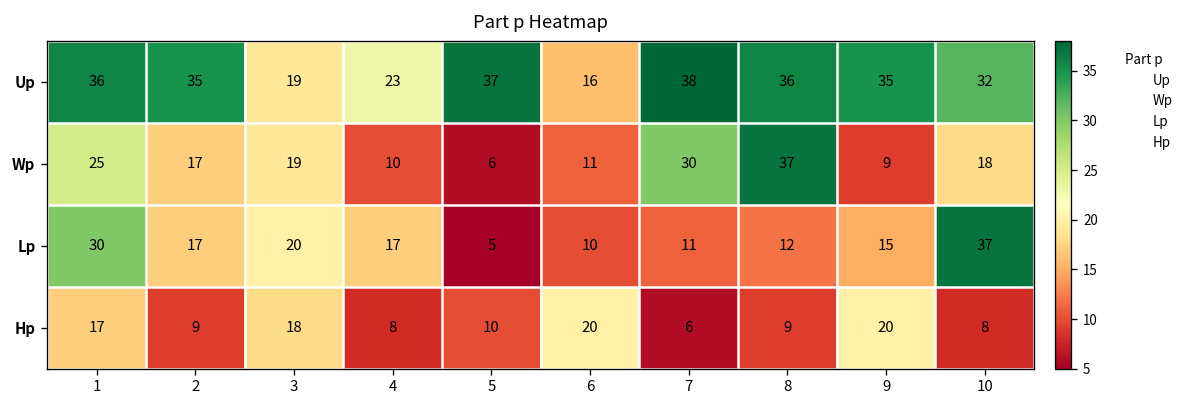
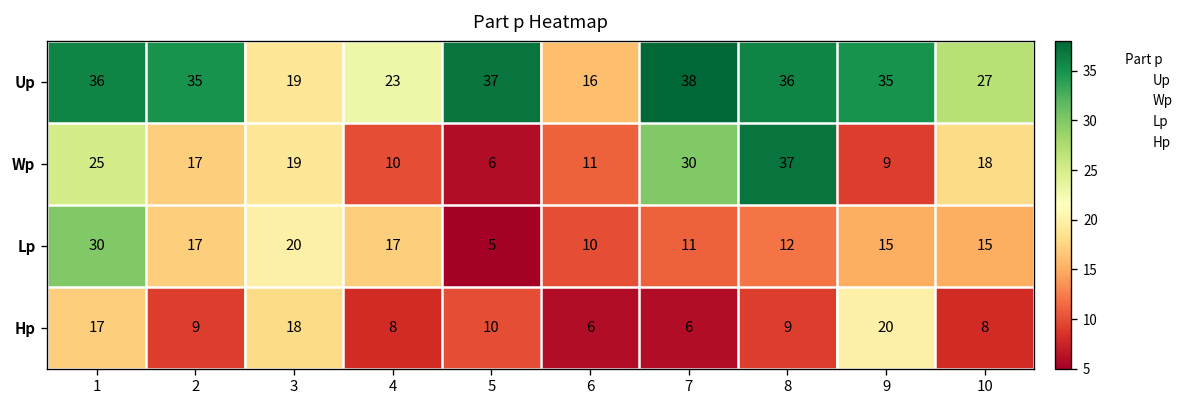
  {
    "Up": {
      "1": 36,
      "2": 35,
      "3": 19,
      "4": 23,
      "5": 37,
      "6": 16,
      "7": 38,
      "8": 36,
      "9": 35,
-     "10": 32
+     "10": 27
    },
    "Wp": {
      "1": 25,
      "2": 17,
      "3": 19,
      "4": 10,
      "5": 6,
      "6": 11,
      "7": 30,
      "8": 37,
      "9": 9,
      "10": 18
    },
    "Lp": {
      "1": 30,
      "2": 17,
      "3": 20,
      "4": 17,
      "5": 5,
      "6": 10,
      "7": 11,
      "8": 12,
      "9": 15,
-     "10": 37
+     "10": 15
    },
    "Hp": {
      "1": 17,
      "2": 9,
      "3": 18,
      "4": 8,
      "5": 10,
-     "6": 20,
+     "6": 6,
      "7": 6,
      "8": 9,
      "9": 20,
      "10": 8
    }
  }
